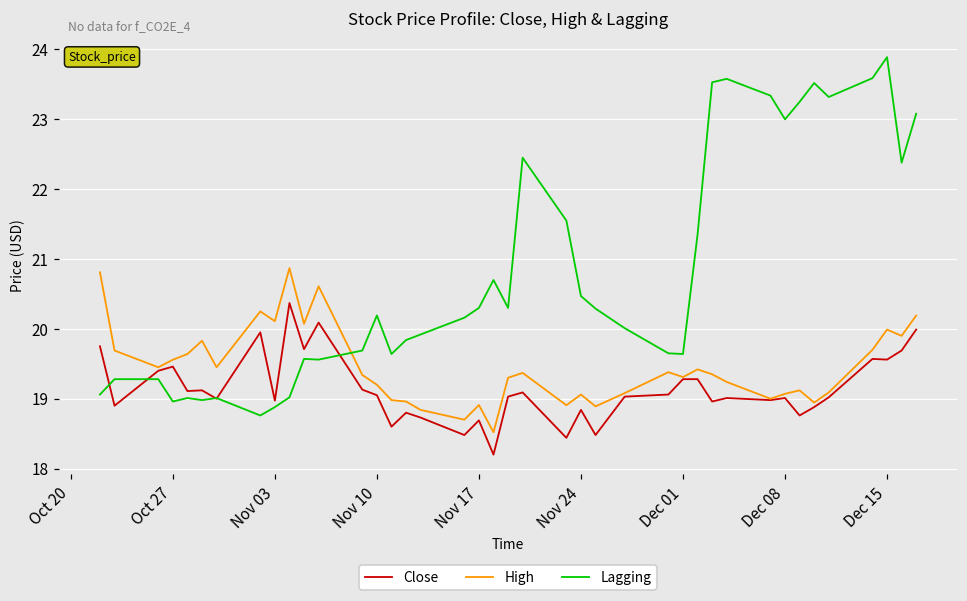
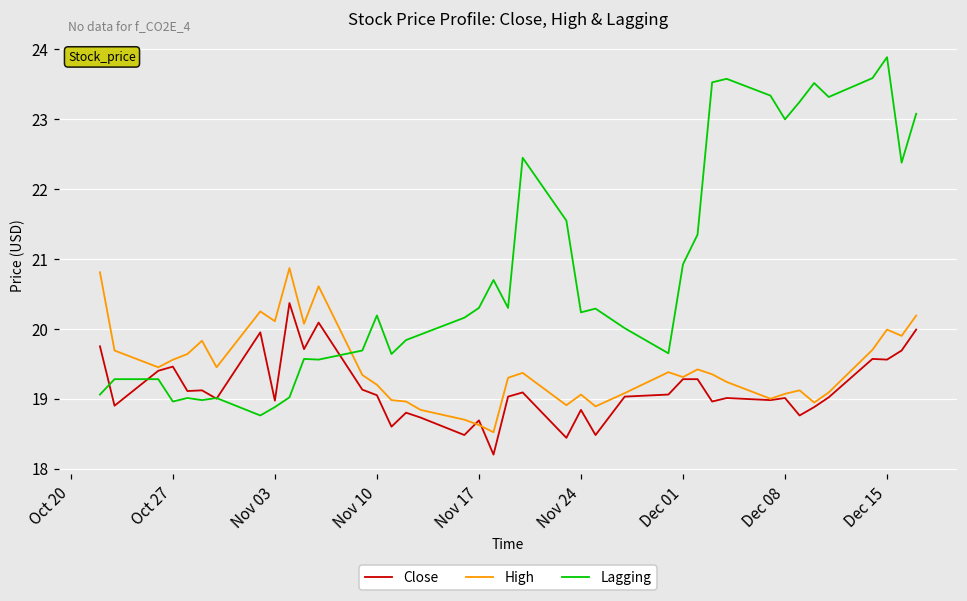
  {
    "Close": {
      "Oct 27": 19.5,
      "Nov 03": 19.0,
      "Nov 10": 19.0,
      "Nov 17": 18.7,
      "Nov 24": 18.8,
      "Dec 08": 19.0,
      "Dec 15": 19.6
    },
    "High": {
      "Oct 27": 19.6,
      "Nov 03": 20.1,
      "Nov 10": 19.2,
-     "Nov 17": 18.9,
+     "Nov 17": 18.6,
      "Nov 24": 19.1,
      "Dec 08": 19.1,
      "Dec 15": 20.0
    },
    "Lagging": {
      "Oct 27": 19.0,
      "Nov 03": 18.9,
      "Nov 10": 20.2,
      "Nov 17": 20.3,
-     "Nov 24": 20.5,
-     "Dec 01": 19.6,
+     "Nov 24": 20.2,
+     "Dec 01": 20.9,
      "Dec 08": 23.0,
      "Dec 15": 23.9
    }
  }
